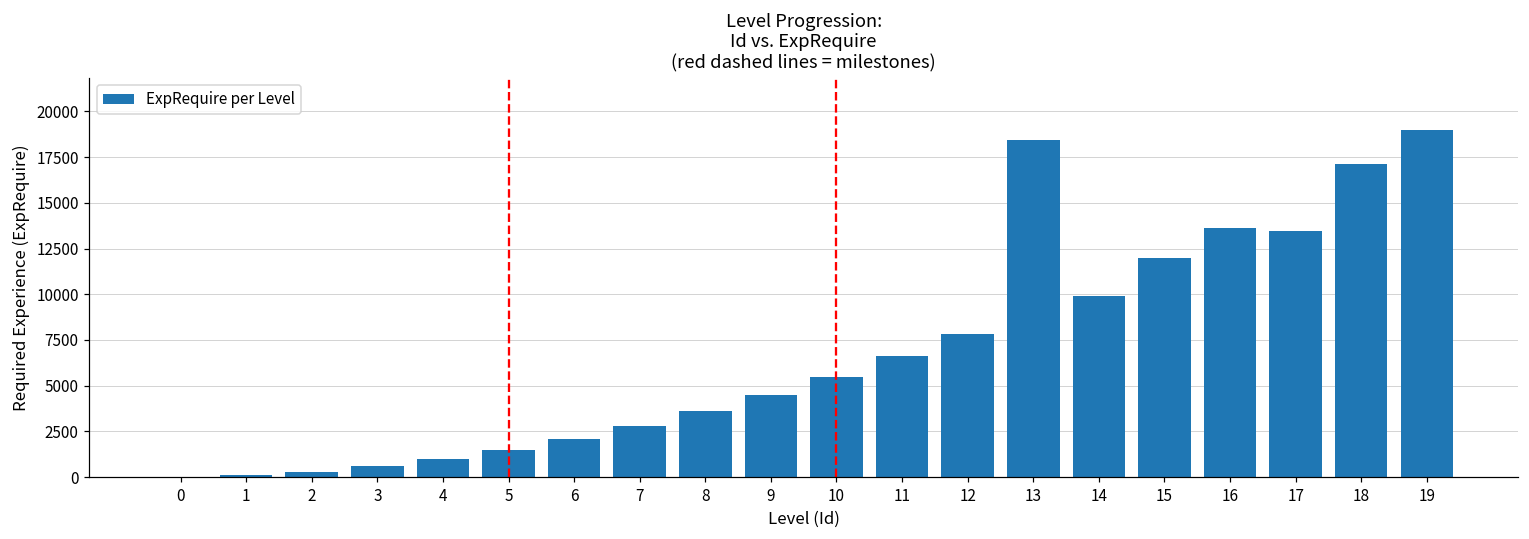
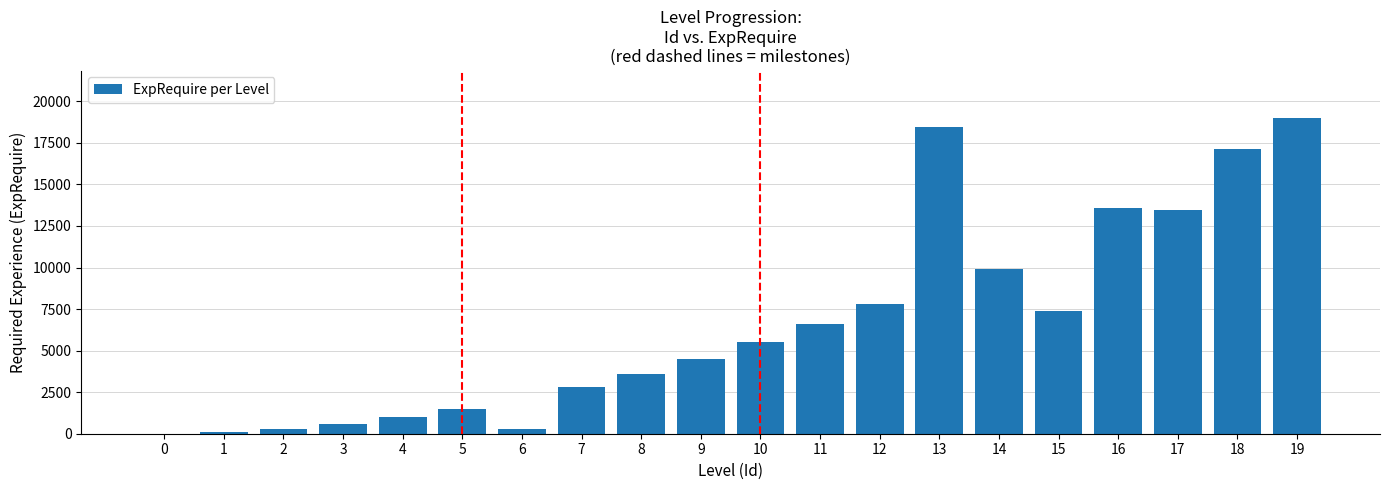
  {
    "0": 0,
    "2": 300,
    "3": 600,
    "4": 1000,
    "5": 1500,
-   "6": 2100,
+   "6": 300,
    "7": 2800,
    "8": 3600,
    "9": 4500,
    "10": 5500,
    "11": 6600,
    "12": 7800,
    "13": 18400,
    "14": 9900,
-   "15": 12000,
+   "15": 7400,
    "16": 13600,
    "17": 13400,
    "18": 17100,
    "19": 19000
  }
